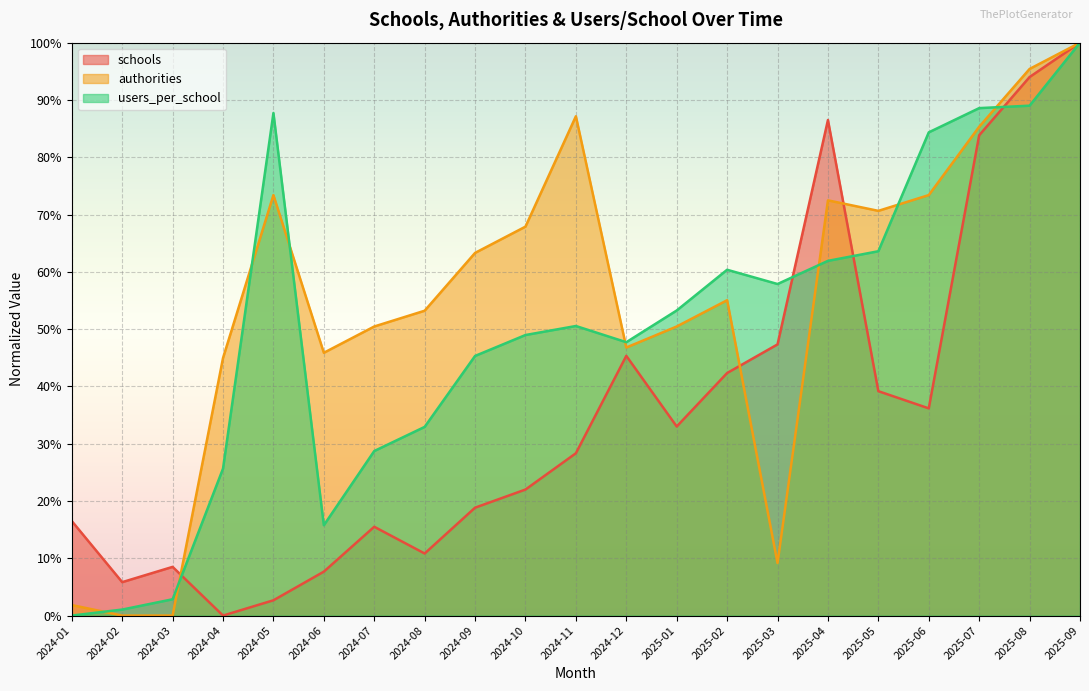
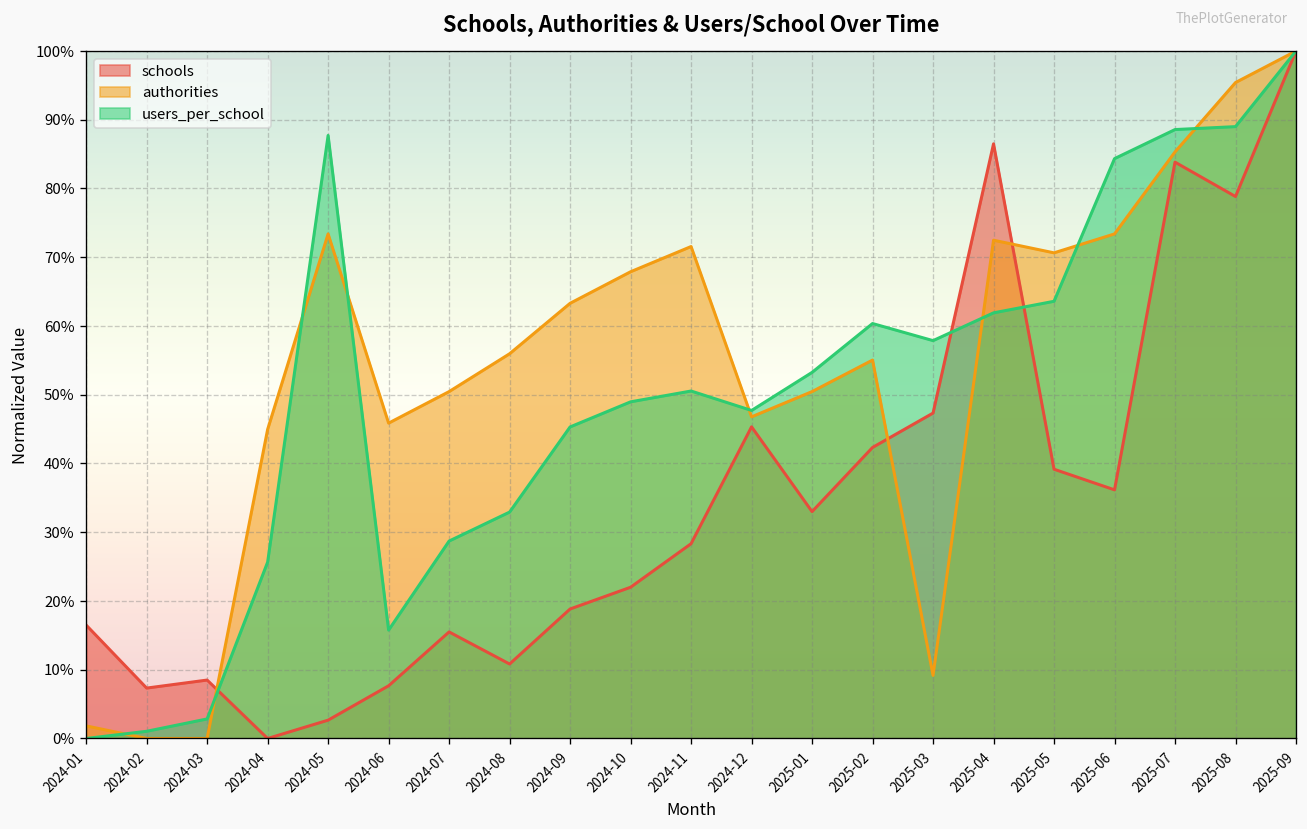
  {
    "schools": {
      "2024-01": "17%",
-     "2024-02": "6%",
+     "2024-02": "7%",
      "2024-03": "9%",
      "2024-04": "0%",
      "2024-05": "3%",
      "2024-06": "8%",
      "2024-07": "16%",
      "2024-08": "11%",
      "2024-09": "19%",
      "2024-10": "22%",
      "2024-11": "28%",
      "2024-12": "45%",
      "2025-01": "33%",
      "2025-02": "42%",
      "2025-03": "47%",
      "2025-04": "87%",
      "2025-05": "39%",
      "2025-06": "36%",
      "2025-07": "84%",
-     "2025-08": "94%"
+     "2025-08": "79%"
    },
    "authorities": {
      "2024-01": "2%",
      "2024-02": "0%",
      "2024-03": "0%",
      "2024-04": "45%",
      "2024-05": "73%",
      "2024-06": "46%",
      "2024-07": "50%",
-     "2024-08": "53%",
+     "2024-08": "56%",
      "2024-09": "63%",
      "2024-10": "68%",
-     "2024-11": "87%",
+     "2024-11": "72%",
      "2024-12": "47%",
      "2025-01": "50%",
      "2025-02": "55%",
      "2025-03": "9%",
      "2025-04": "72%",
      "2025-05": "71%",
      "2025-06": "73%",
      "2025-07": "85%",
      "2025-08": "95%"
    },
    "users_per_school": {
      "2024-01": "0%",
      "2024-02": "1%",
      "2024-03": "3%",
      "2024-04": "26%",
      "2024-05": "88%",
      "2024-06": "16%",
      "2024-07": "29%",
      "2024-08": "33%",
      "2024-09": "45%",
      "2024-10": "49%",
      "2024-11": "51%",
      "2024-12": "48%",
      "2025-01": "53%",
      "2025-02": "60%",
      "2025-03": "58%",
      "2025-04": "62%",
      "2025-05": "64%",
      "2025-06": "84%",
      "2025-07": "89%",
      "2025-08": "89%"
    }
  }
